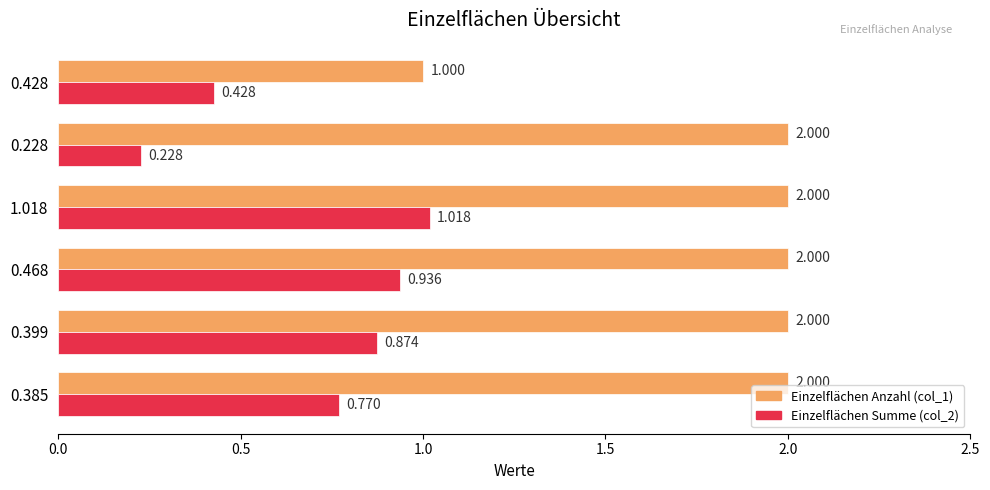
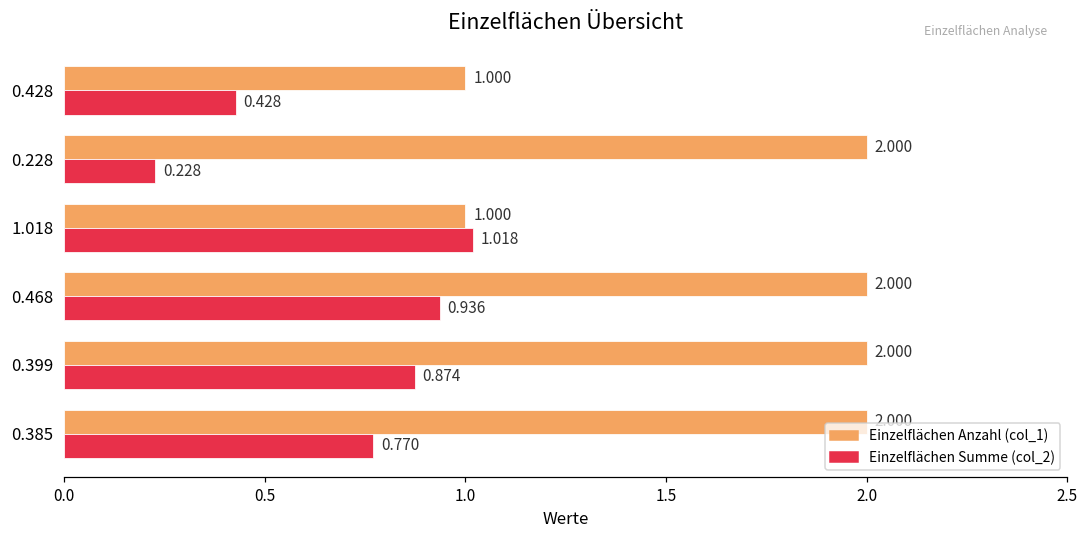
  {
    "Einzelflächen Anzahl (col_1)": {
      "0.428": 1.000,
      "0.228": 2.000,
-     "1.018": 2.000,
+     "1.018": 1.000,
      "0.468": 2.000,
      "0.399": 2.000
    },
    "Einzelflächen Summe (col_2)": {
      "0.428": 0.428,
      "0.228": 0.228,
      "1.018": 1.018,
      "0.468": 0.936,
      "0.399": 0.874,
      "0.385": 0.770
    }
  }
